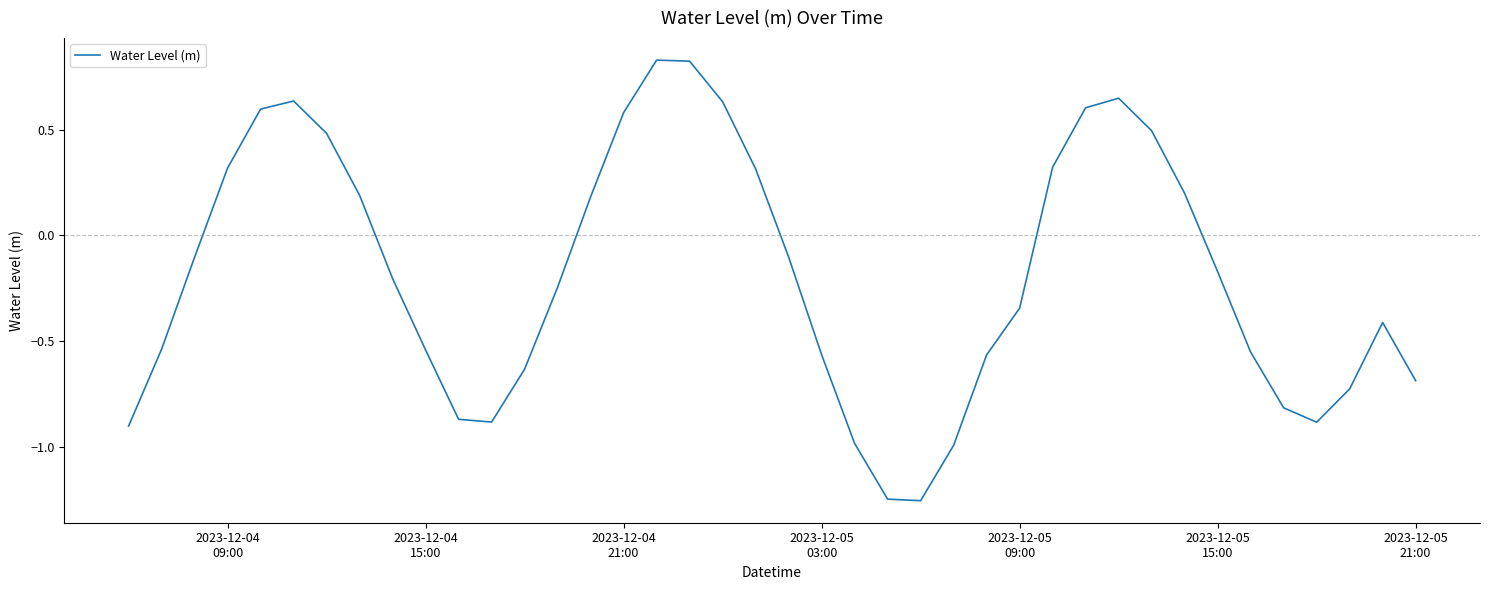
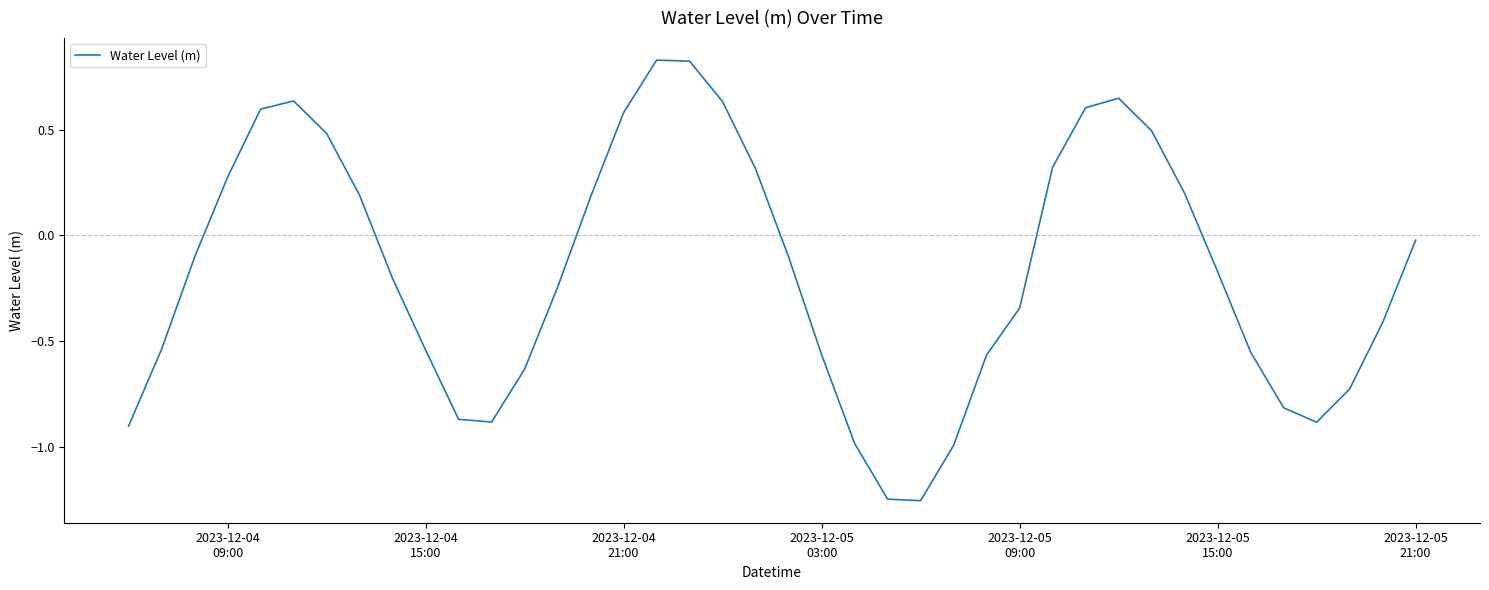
  {
-   "2023-12-04 09:00": 0.32,
+   "2023-12-04 09:00": 0.28,
    "2023-12-04 15:00": -0.54,
    "2023-12-04 21:00": 0.58,
    "2023-12-05 03:00": -0.57,
    "2023-12-05 09:00": -0.34,
    "2023-12-05 15:00": -0.17,
-   "2023-12-05 21:00": -0.69
+   "2023-12-05 21:00": -0.02
  }
